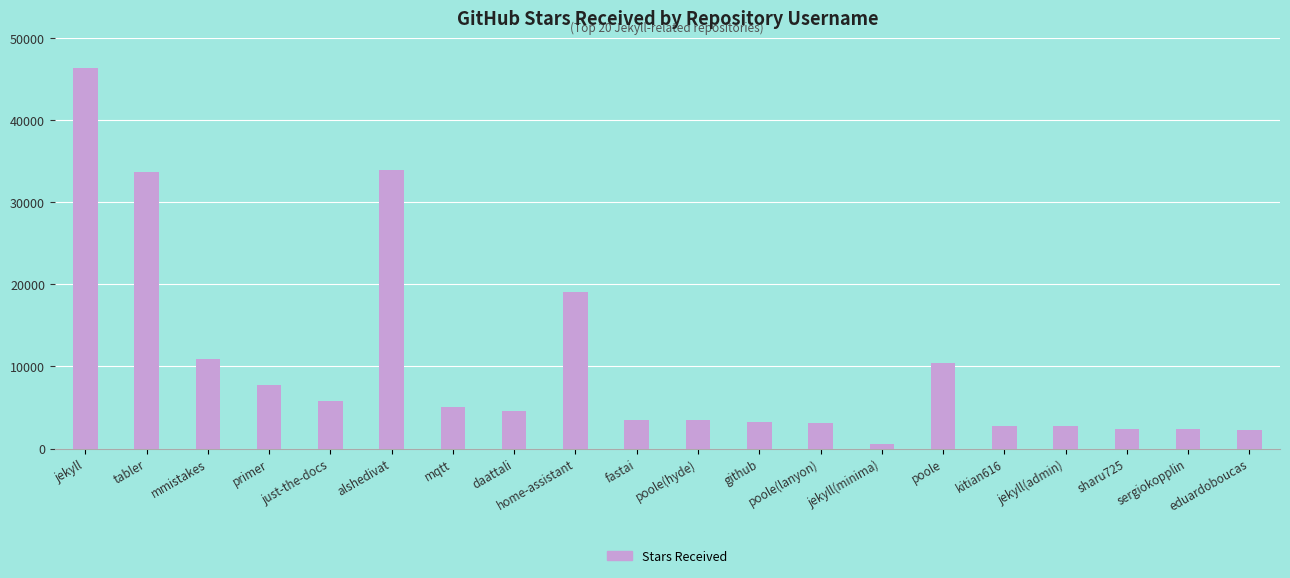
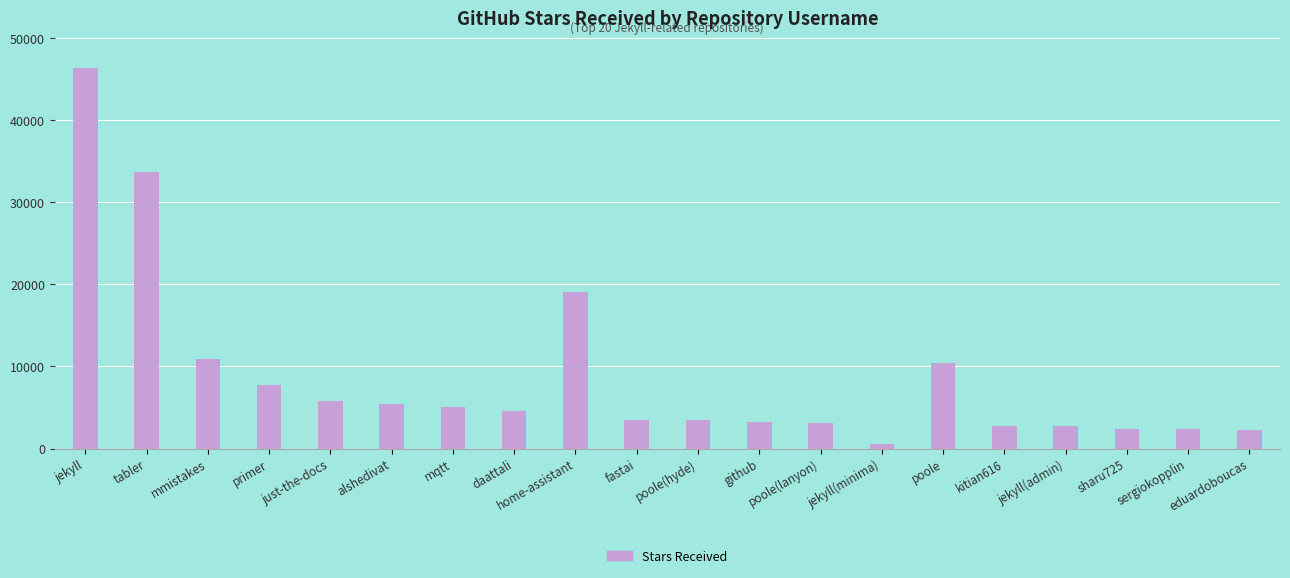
  {
    "jekyll": 46000,
    "tabler": 34000,
    "mmistakes": 11000,
    "primer": 8000,
    "just-the-docs": 6000,
-   "alshedivat": 34000,
+   "alshedivat": 5000,
    "mqtt": 5000,
    "daattali": 5000,
    "home-assistant": 19000,
    "fastai": 4000,
    "poole(hyde)": 4000,
    "github": 3000,
    "poole(lanyon)": 3000,
    "jekyll(minima)": 1000,
    "poole": 10000,
    "kitian616": 3000,
    "jekyll(admin)": 3000,
    "sharu725": 2000,
    "sergiokopplin": 2000,
    "eduardoboucas": 2000
  }
